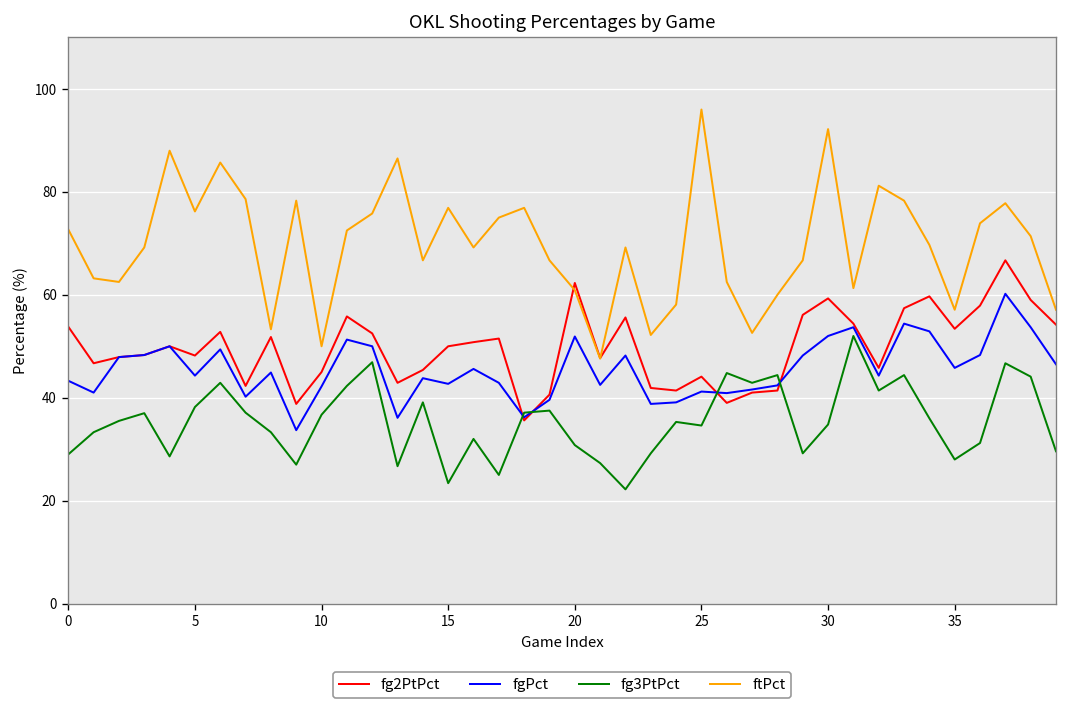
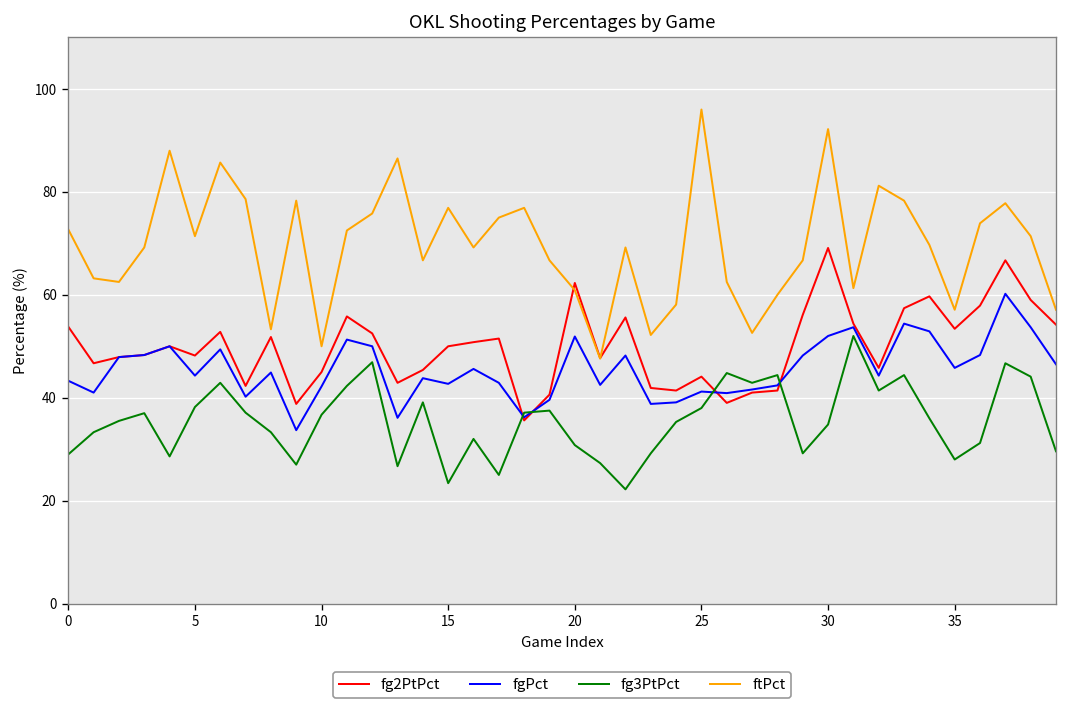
  {
    "fg2PtPct": {
      "0": 54,
      "5": 48,
      "10": 45,
      "15": 50,
      "20": 62,
      "25": 44,
-     "30": 59,
+     "30": 69,
      "35": 53
    },
    "fgPct": {
      "0": 43,
      "5": 44,
      "10": 42,
      "15": 43,
      "20": 52,
      "25": 41,
      "30": 52,
      "35": 46
    },
    "fg3PtPct": {
      "0": 29,
      "5": 38,
      "10": 37,
      "15": 23,
      "20": 31,
-     "25": 35,
+     "25": 38,
      "30": 35,
      "35": 28
    },
    "ftPct": {
      "0": 73,
-     "5": 76,
+     "5": 71,
      "10": 50,
      "15": 77,
      "20": 61,
      "25": 96,
      "30": 92,
      "35": 57
    }
  }
